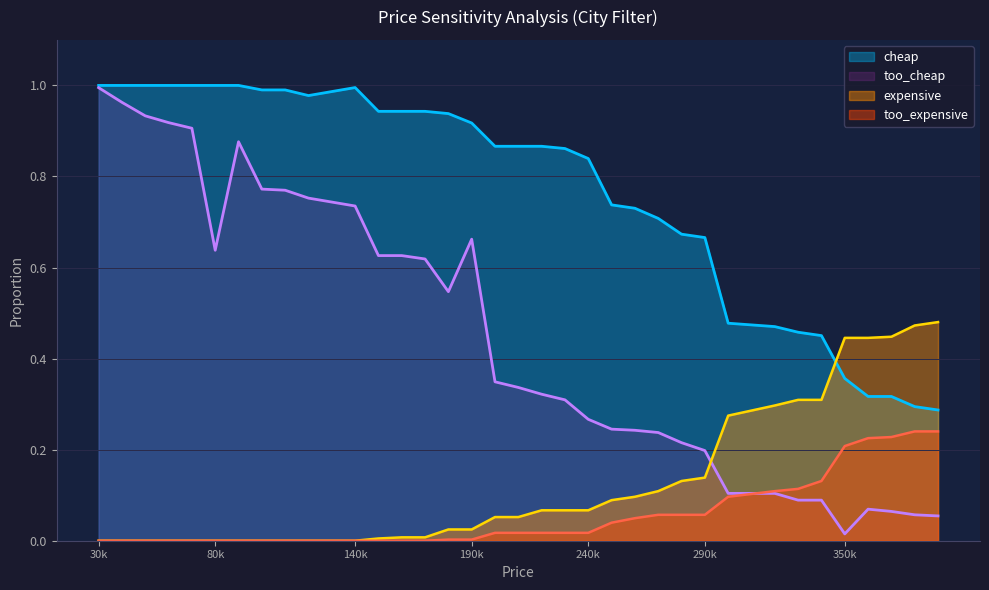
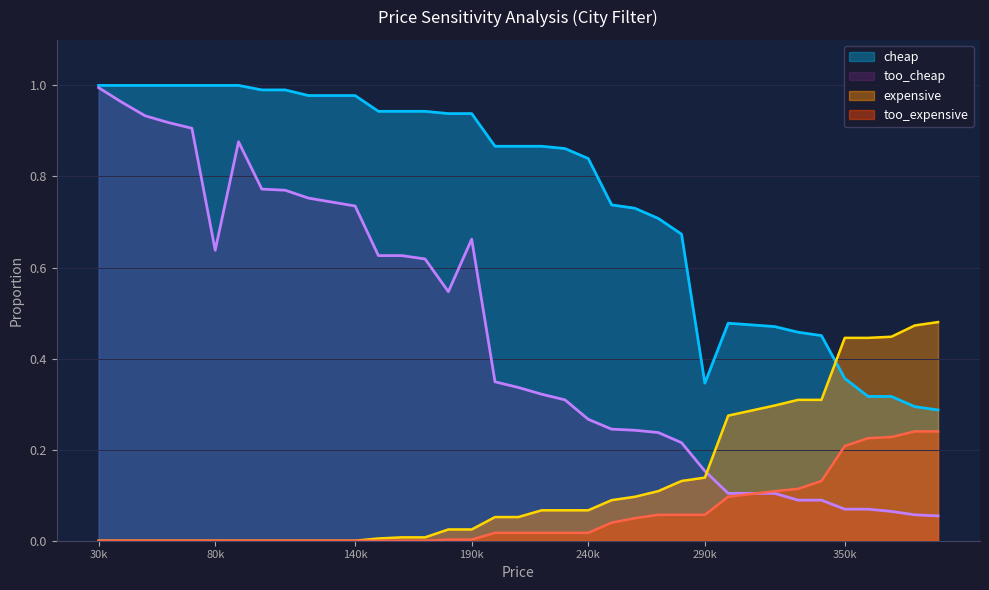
  {
    "cheap": {
      "80k": 1.00,
-     "140k": 1.00,
-     "190k": 0.92,
+     "140k": 0.98,
+     "190k": 0.94,
      "240k": 0.84,
-     "290k": 0.67,
+     "290k": 0.35,
      "350k": 0.36
    },
    "too_cheap": {
      "80k": 0.64,
      "140k": 0.74,
      "190k": 0.66,
      "240k": 0.27,
-     "290k": 0.20,
-     "350k": 0.01
+     "290k": 0.15,
+     "350k": 0.07
    }
  }
